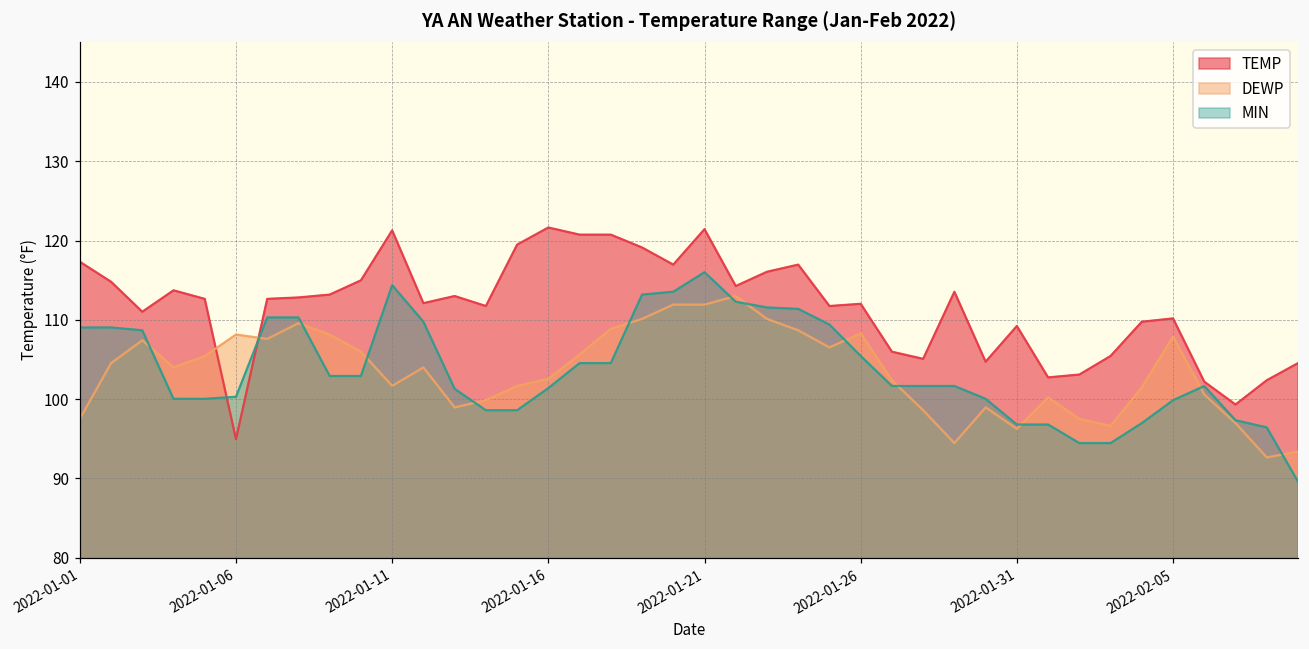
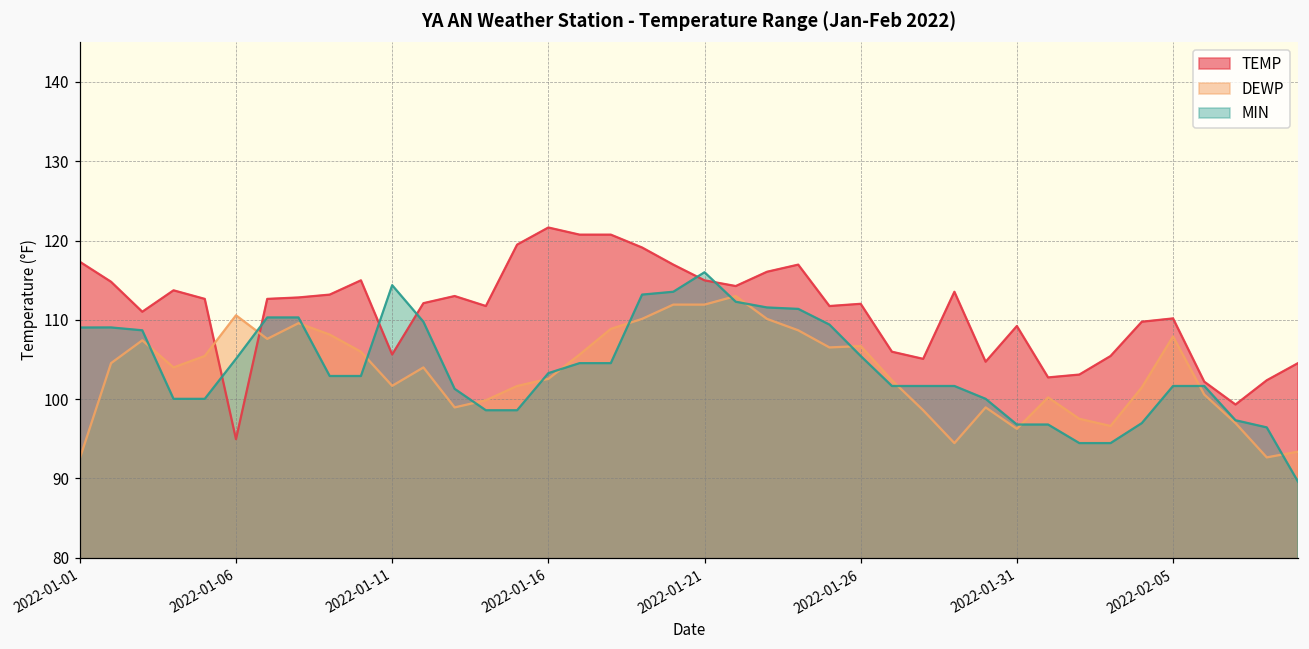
  {
    "TEMP": {
      "2022-01-01": 117,
      "2022-01-06": 95,
-     "2022-01-11": 121,
+     "2022-01-11": 106,
      "2022-01-16": 122,
-     "2022-01-21": 121,
+     "2022-01-21": 115,
      "2022-01-26": 112,
      "2022-01-31": 109,
      "2022-02-05": 110
    },
    "DEWP": {
-     "2022-01-01": 98,
-     "2022-01-06": 108,
+     "2022-01-01": 93,
+     "2022-01-06": 111,
      "2022-01-11": 102,
      "2022-01-16": 103,
      "2022-01-21": 112,
-     "2022-01-26": 108,
+     "2022-01-26": 107,
      "2022-01-31": 96,
      "2022-02-05": 108
    },
    "MIN": {
      "2022-01-01": 109,
-     "2022-01-06": 100,
+     "2022-01-06": 105,
      "2022-01-11": 114,
-     "2022-01-16": 101,
+     "2022-01-16": 103,
      "2022-01-21": 116,
      "2022-01-26": 105,
      "2022-01-31": 97,
-     "2022-02-05": 100
+     "2022-02-05": 102
    }
  }
